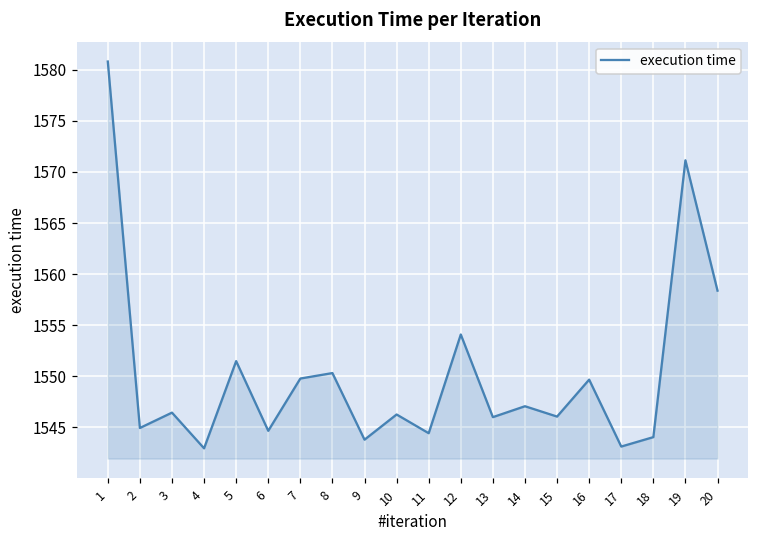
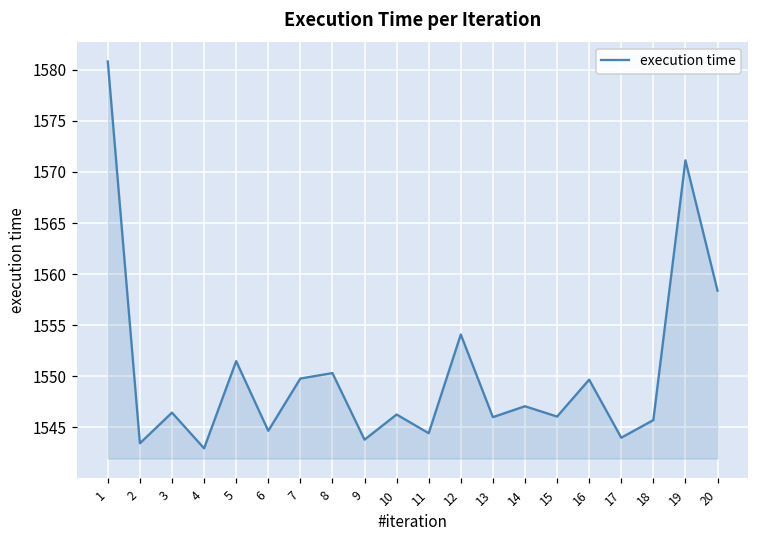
  {
    "1": 1581,
-   "2": 1545,
+   "2": 1543,
    "3": 1546,
    "4": 1543,
    "5": 1551,
    "6": 1545,
    "7": 1550,
    "8": 1550,
    "9": 1544,
    "10": 1546,
    "11": 1544,
    "12": 1554,
    "13": 1546,
    "14": 1547,
    "15": 1546,
    "16": 1550,
-   "17": 1543,
-   "18": 1544,
+   "17": 1544,
+   "18": 1546,
    "19": 1571,
    "20": 1558
  }
